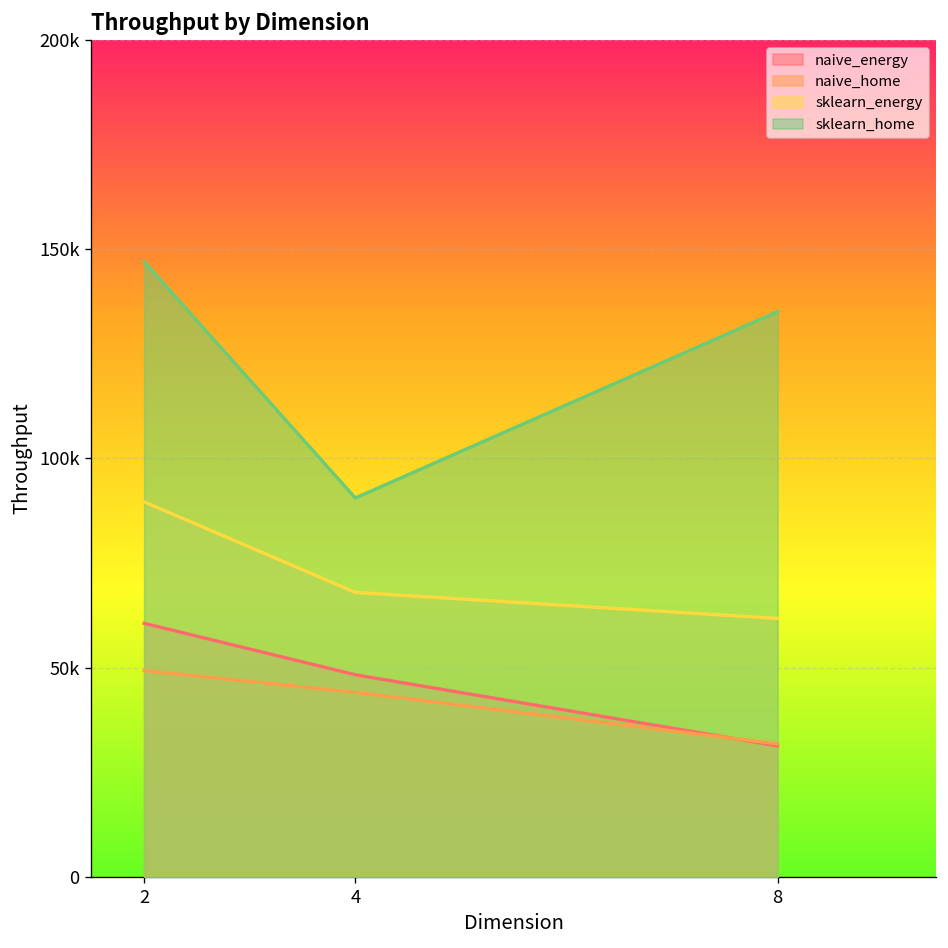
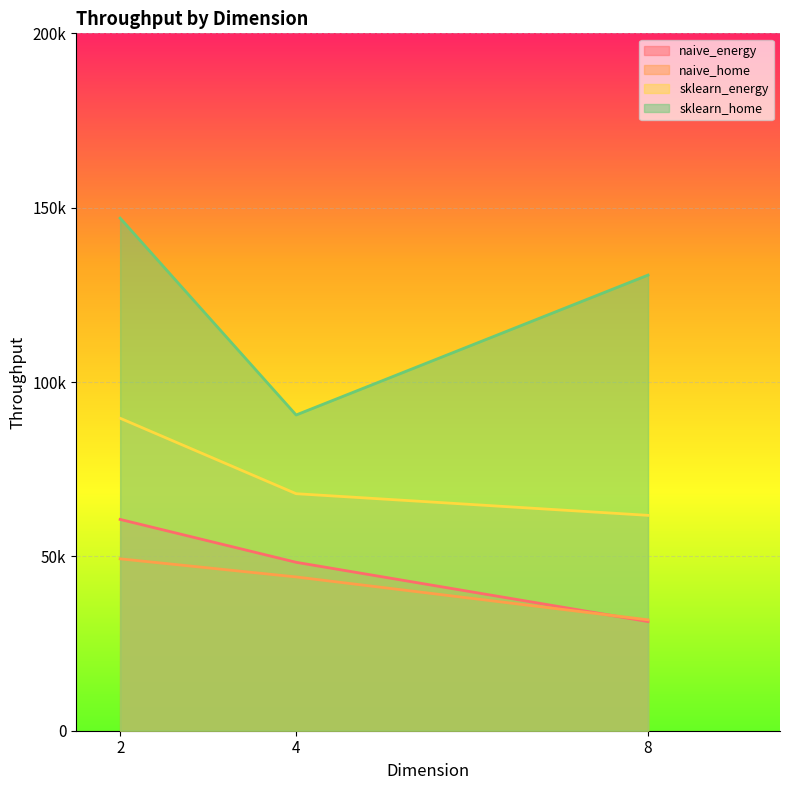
  {
    "sklearn_home": {
      "2": 147000,
      "4": 91000,
-     "8": 135000
+     "8": 131000
    }
  }
